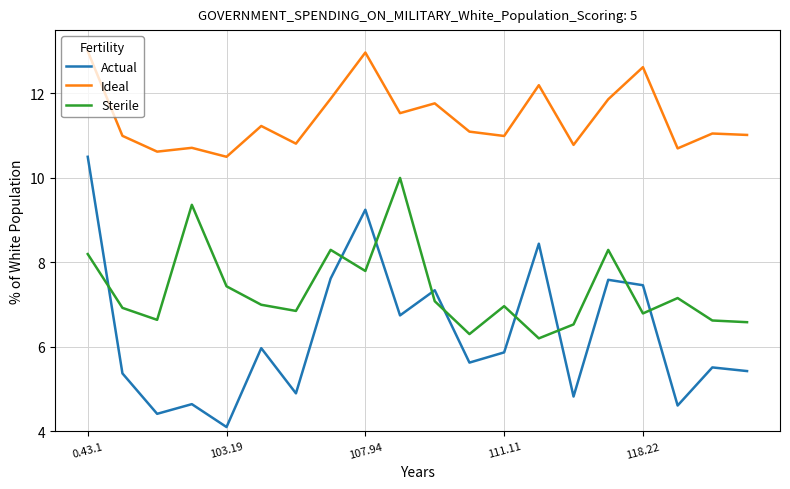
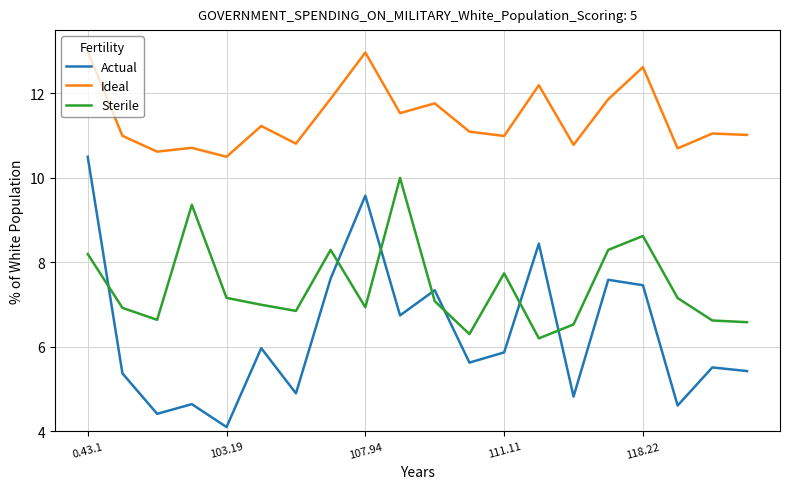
  {
    "Actual": {
      "0.43.1": 10.5,
      "103.19": 4.1,
-     "107.94": 9.2,
+     "107.94": 9.6,
      "111.11": 5.9,
      "118.22": 7.5
    },
    "Ideal": {
      "103.19": 10.5,
      "107.94": 13.0,
      "111.11": 11.0,
      "118.22": 12.6
    },
    "Sterile": {
      "0.43.1": 8.2,
-     "103.19": 7.4,
-     "107.94": 7.8,
-     "111.11": 7.0,
-     "118.22": 6.8
+     "103.19": 7.2,
+     "107.94": 6.9,
+     "111.11": 7.7,
+     "118.22": 8.6
    }
  }
